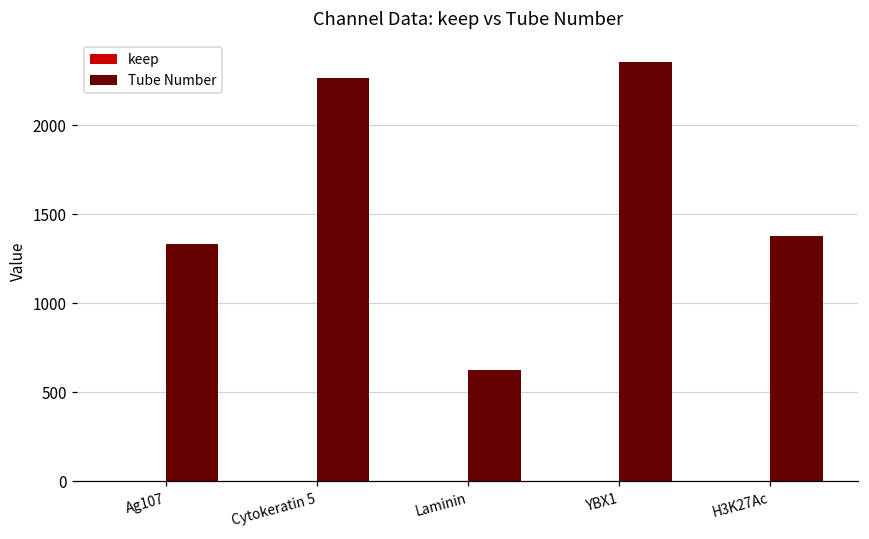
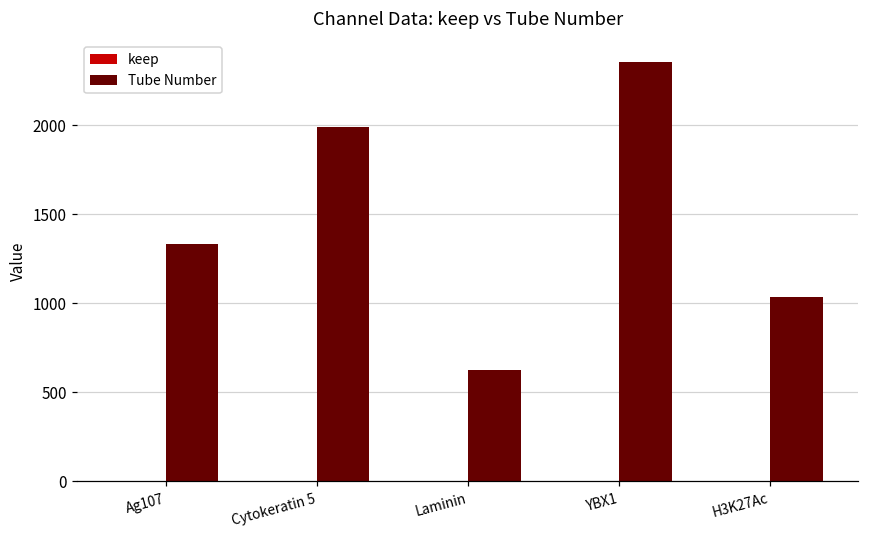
  {
    "Tube Number": {
      "Ag107": 1340,
-     "Cytokeratin 5": 2270,
+     "Cytokeratin 5": 1990,
      "Laminin": 630,
      "YBX1": 2360,
-     "H3K27Ac": 1380
+     "H3K27Ac": 1040
    }
  }
